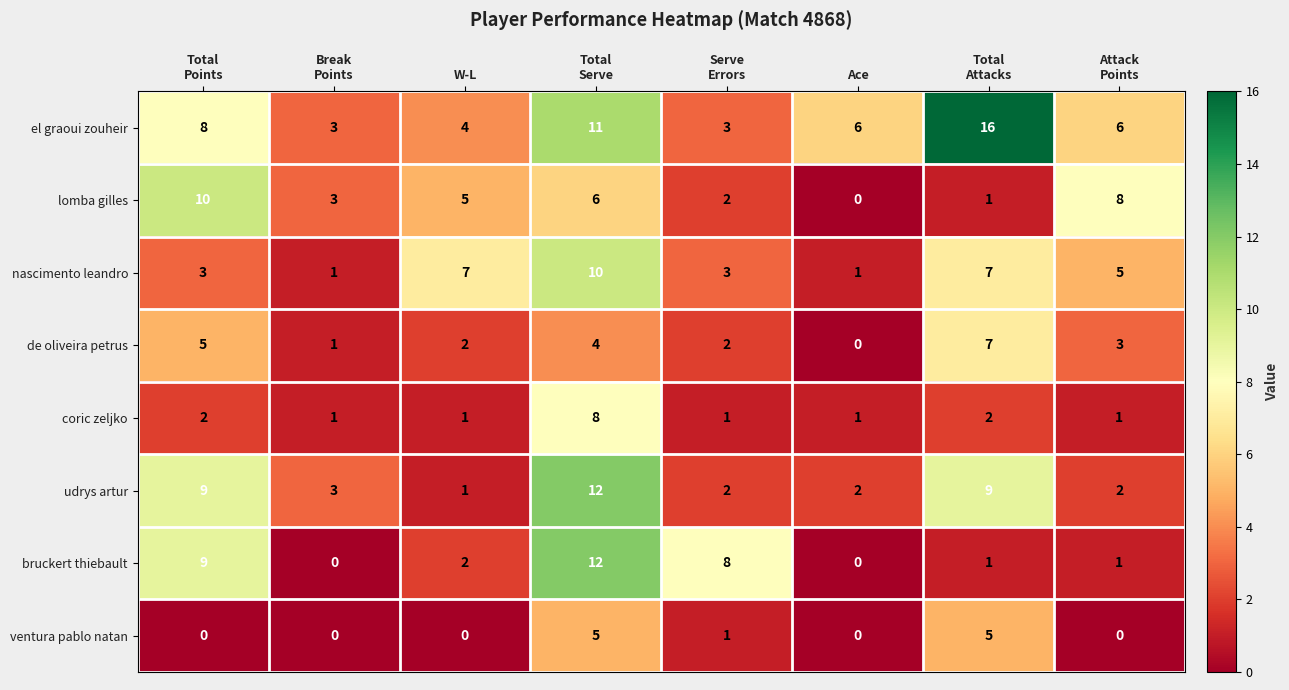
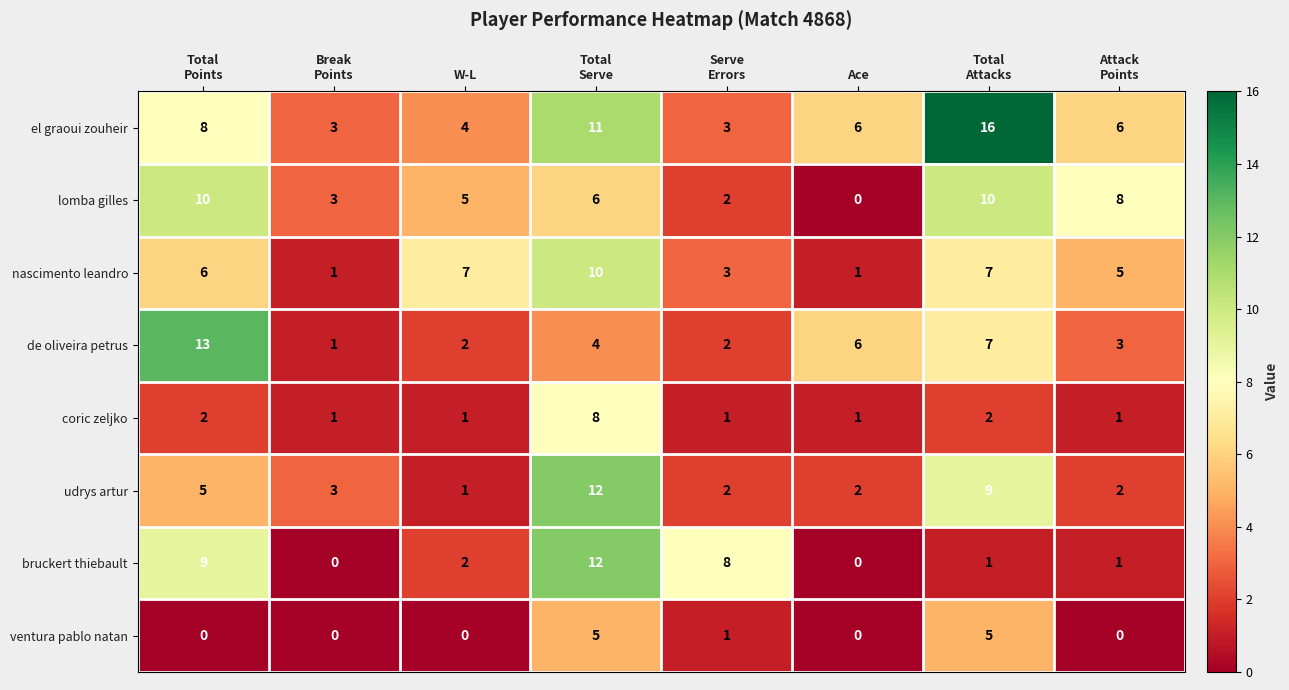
  {
    "el graoui zouheir": {
      "Total Points": 8,
      "Break Points": 3,
      "W-L": 4,
      "Total Serve": 11,
      "Serve Errors": 3,
      "Ace": 6,
      "Total Attacks": 16,
      "Attack Points": 6
    },
    "lomba gilles": {
      "Total Points": 10,
      "Break Points": 3,
      "W-L": 5,
      "Total Serve": 6,
      "Serve Errors": 2,
      "Ace": 0,
-     "Total Attacks": 1,
+     "Total Attacks": 10,
      "Attack Points": 8
    },
    "nascimento leandro": {
-     "Total Points": 3,
+     "Total Points": 6,
      "Break Points": 1,
      "W-L": 7,
      "Total Serve": 10,
      "Serve Errors": 3,
      "Ace": 1,
      "Total Attacks": 7,
      "Attack Points": 5
    },
    "de oliveira petrus": {
-     "Total Points": 5,
+     "Total Points": 13,
      "Break Points": 1,
      "W-L": 2,
      "Total Serve": 4,
      "Serve Errors": 2,
-     "Ace": 0,
+     "Ace": 6,
      "Total Attacks": 7,
      "Attack Points": 3
    },
    "coric zeljko": {
      "Total Points": 2,
      "Break Points": 1,
      "W-L": 1,
      "Total Serve": 8,
      "Serve Errors": 1,
      "Ace": 1,
      "Total Attacks": 2,
      "Attack Points": 1
    },
    "udrys artur": {
-     "Total Points": 9,
+     "Total Points": 5,
      "Break Points": 3,
      "W-L": 1,
      "Total Serve": 12,
      "Serve Errors": 2,
      "Ace": 2,
      "Total Attacks": 9,
      "Attack Points": 2
    },
    "bruckert thiebault": {
      "Total Points": 9,
      "Break Points": 0,
      "W-L": 2,
      "Total Serve": 12,
      "Serve Errors": 8,
      "Ace": 0,
      "Total Attacks": 1,
      "Attack Points": 1
    },
    "ventura pablo natan": {
      "Total Points": 0,
      "Break Points": 0,
      "W-L": 0,
      "Total Serve": 5,
      "Serve Errors": 1,
      "Ace": 0,
      "Total Attacks": 5,
      "Attack Points": 0
    }
  }
